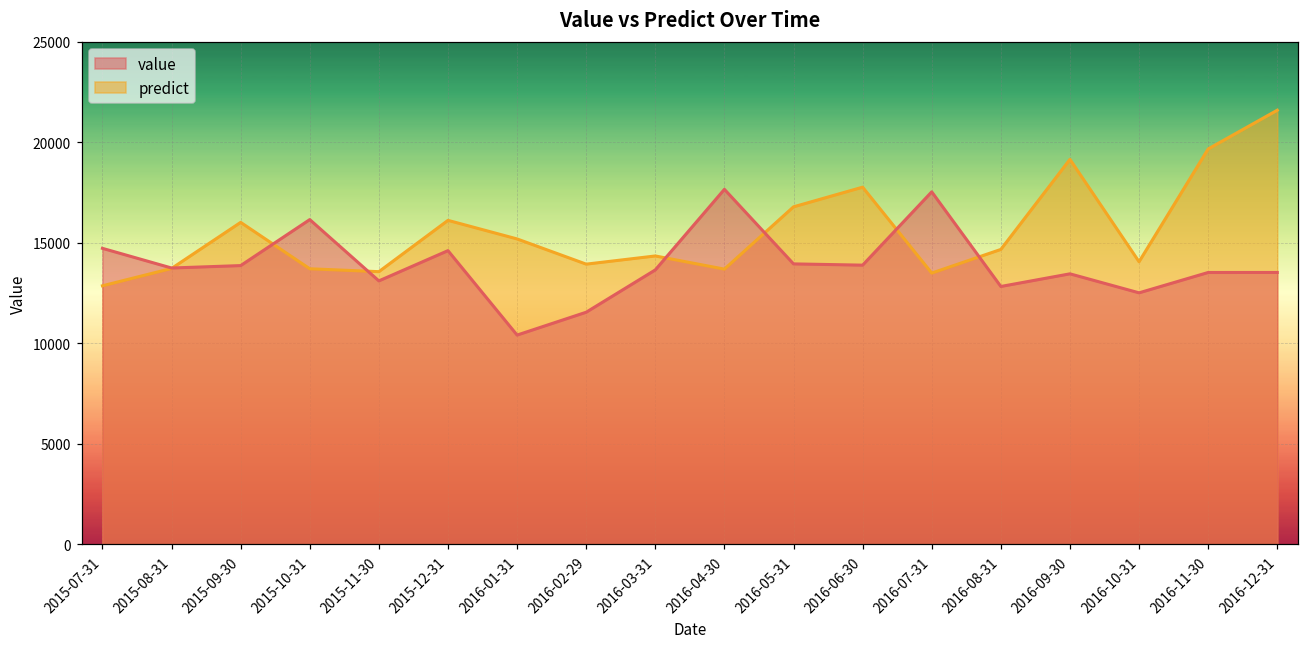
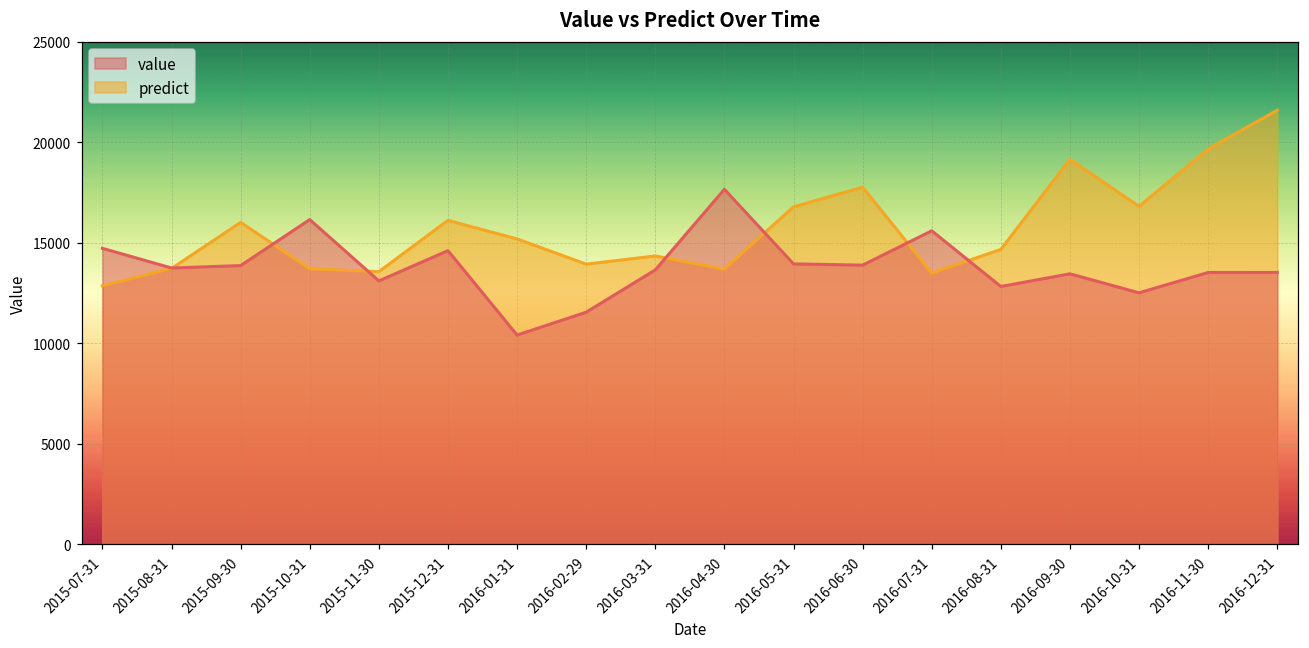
  {
    "predict": {
      "2015-07-31": 12900,
      "2015-09-30": 16000,
      "2015-10-31": 13700,
      "2015-11-30": 13600,
      "2015-12-31": 16100,
      "2016-01-31": 15200,
      "2016-02-29": 13900,
      "2016-03-31": 14300,
      "2016-04-30": 13700,
      "2016-05-31": 16800,
      "2016-06-30": 17800,
      "2016-07-31": 13500,
      "2016-08-31": 14700,
      "2016-09-30": 19200,
-     "2016-10-31": 14100,
+     "2016-10-31": 16800,
      "2016-11-30": 19700,
      "2016-12-31": 21600
    },
    "value": {
      "2015-07-31": 14700,
      "2015-09-30": 13900,
      "2015-10-31": 16200,
      "2015-11-30": 13100,
      "2015-12-31": 14600,
      "2016-01-31": 10400,
      "2016-02-29": 11500,
      "2016-03-31": 13700,
      "2016-04-30": 17700,
      "2016-05-31": 14000,
      "2016-06-30": 13900,
-     "2016-07-31": 17500,
+     "2016-07-31": 15600,
      "2016-08-31": 12800,
      "2016-09-30": 13500,
      "2016-10-31": 12500,
      "2016-11-30": 13500,
      "2016-12-31": 13500
    }
  }
